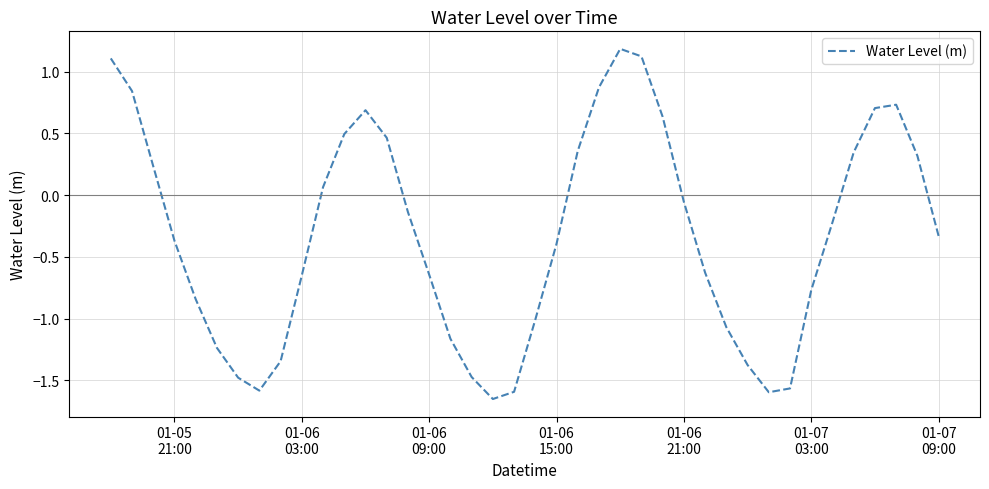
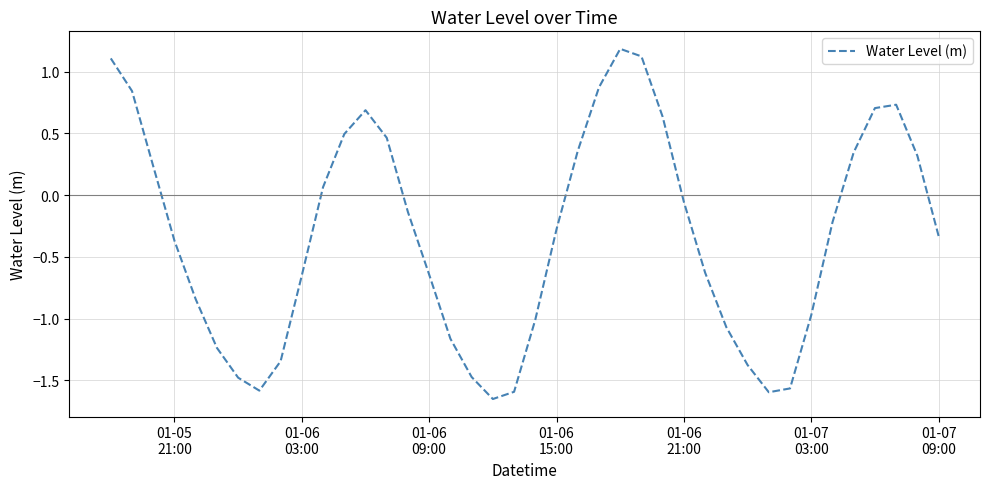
  {
    "01-05 21:00": -0.37,
    "01-06 03:00": -0.65,
    "01-06 09:00": -0.64,
-   "01-06 15:00": -0.39,
+   "01-06 15:00": -0.28,
    "01-06 21:00": -0.06,
-   "01-07 03:00": -0.77,
+   "01-07 03:00": -0.97,
    "01-07 09:00": -0.33
  }
